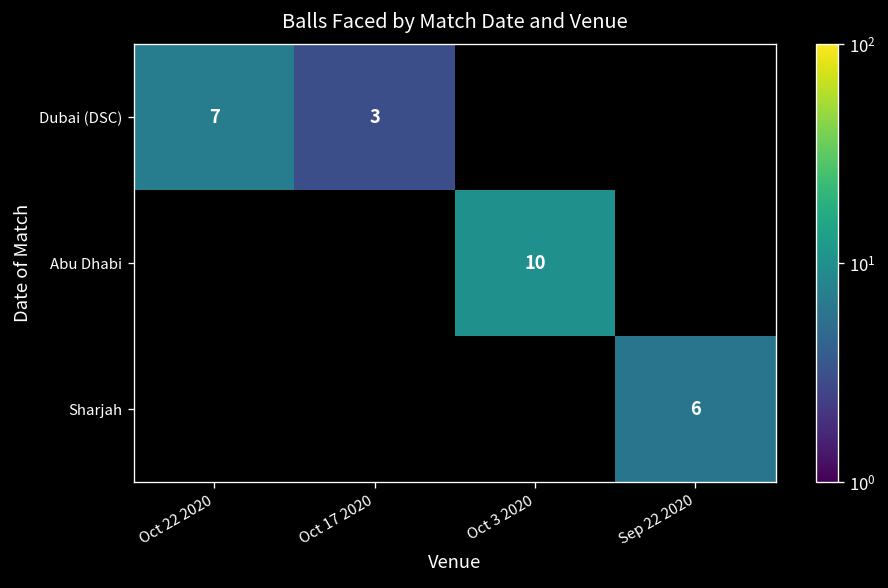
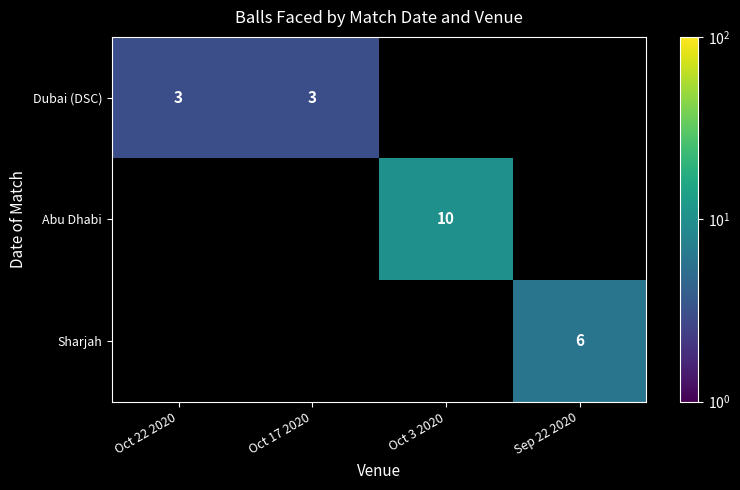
  {
    "Dubai (DSC)": {
-     "Oct 22 2020": 7,
+     "Oct 22 2020": 3,
      "Oct 17 2020": 3
    },
    "Abu Dhabi": {
      "Oct 3 2020": 10
    },
    "Sharjah": {
      "Sep 22 2020": 6
    }
  }
